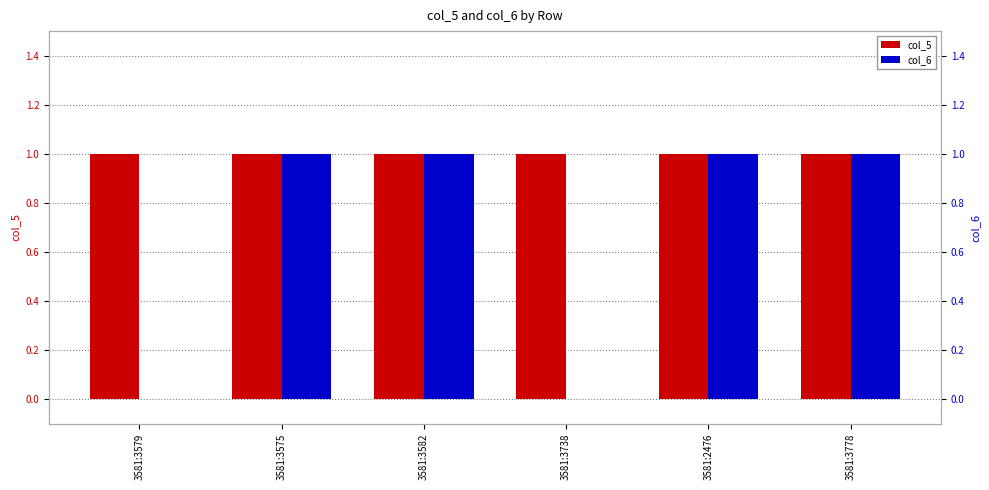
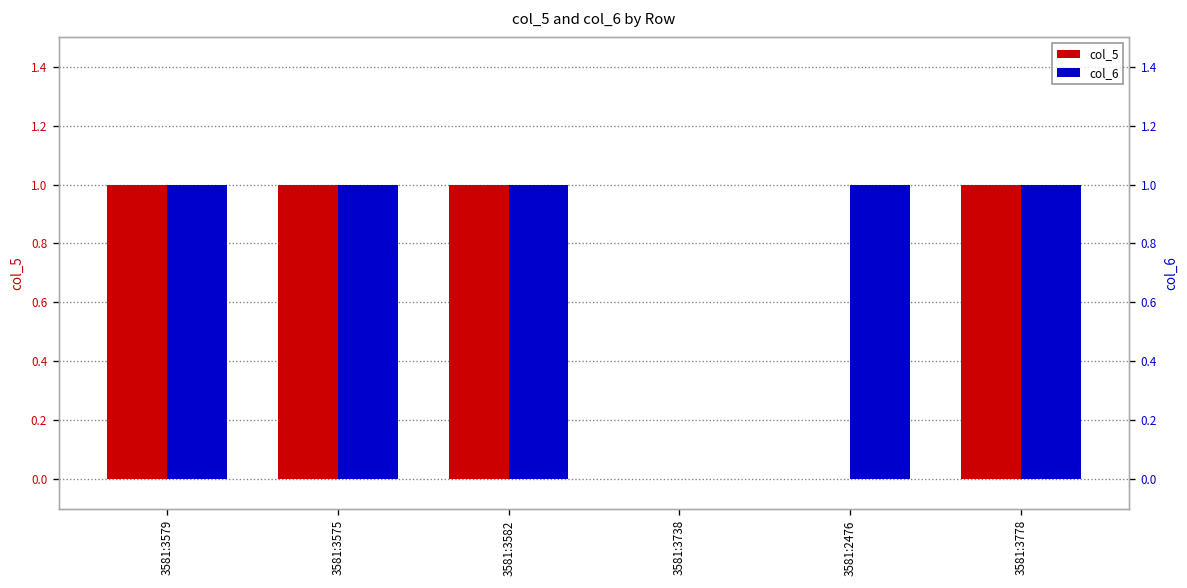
  {
    "col_5": {
      "3581:3579": 1,
      "3581:3575": 1,
      "3581:3582": 1,
-     "3581:3738": 1,
-     "3581:2476": 1,
+     "3581:3738": 0,
+     "3581:2476": 0,
      "3581:3778": 1
    },
    "col_6": {
-     "3581:3579": 0,
+     "3581:3579": 1,
      "3581:3575": 1,
      "3581:3582": 1,
      "3581:3738": 0,
      "3581:2476": 1,
      "3581:3778": 1
    }
  }
